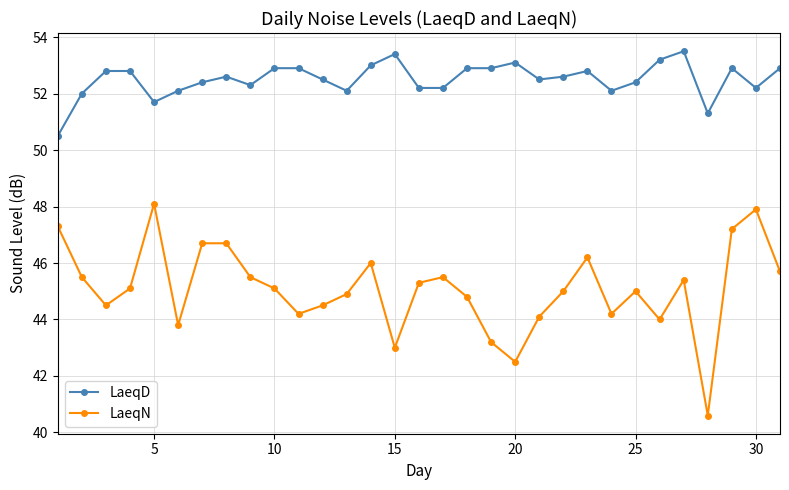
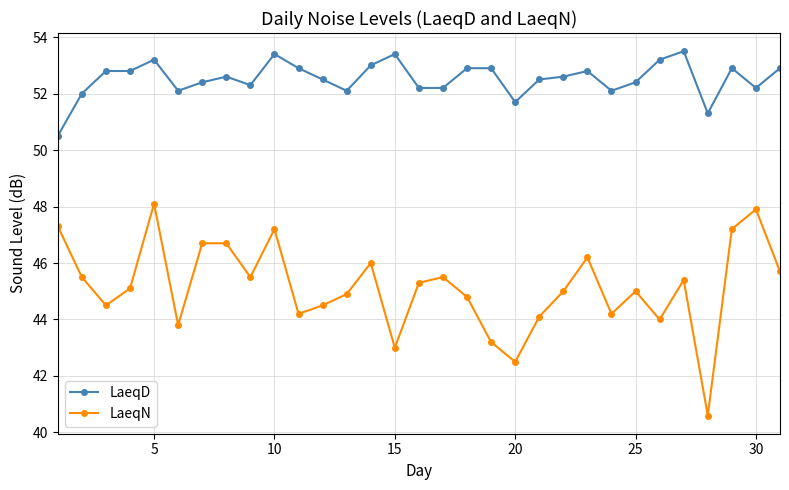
  {
    "LaeqD": {
-     "5": 51.7,
-     "10": 52.9,
+     "5": 53.2,
+     "10": 53.4,
      "15": 53.4,
-     "20": 53.1,
+     "20": 51.7,
      "25": 52.4,
      "30": 52.2
    },
    "LaeqN": {
      "5": 48.1,
-     "10": 45.1,
+     "10": 47.2,
      "15": 43.0,
      "20": 42.5,
      "25": 45.0,
      "30": 47.9
    }
  }
